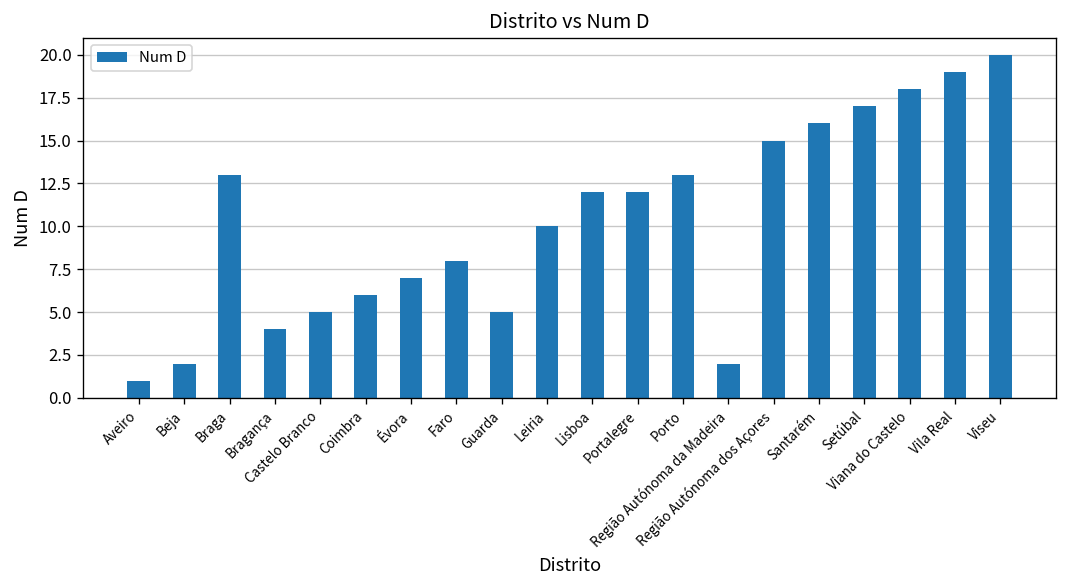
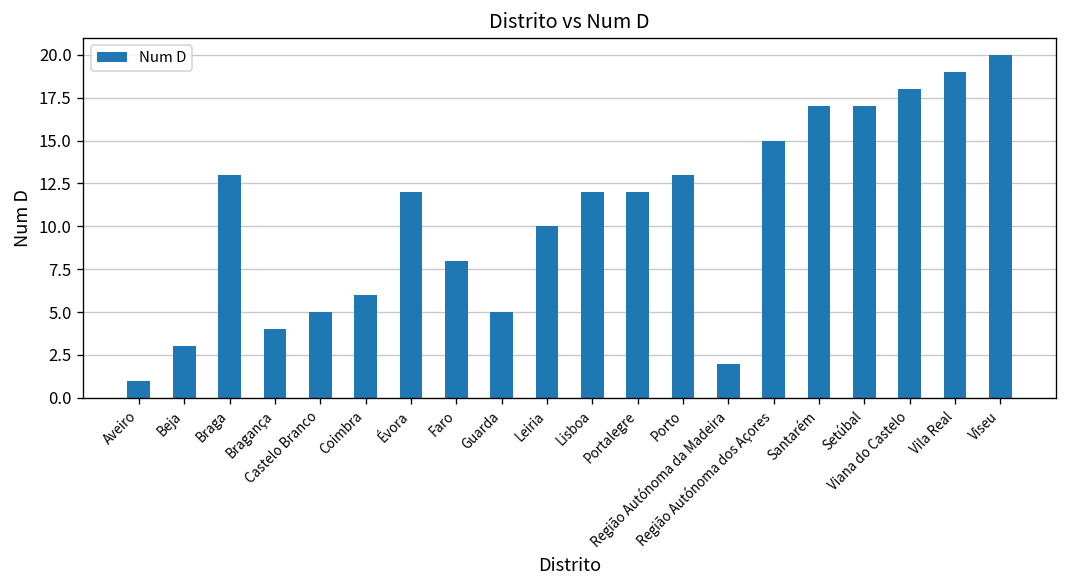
  {
    "Aveiro": 1,
-   "Beja": 2,
+   "Beja": 3,
    "Braga": 13,
    "Bragança": 4,
    "Castelo Branco": 5,
    "Coimbra": 6,
-   "Évora": 7,
+   "Évora": 12,
    "Faro": 8,
    "Guarda": 5,
    "Leiria": 10,
    "Lisboa": 12,
    "Portalegre": 12,
    "Porto": 13,
    "Região Autónoma da Madeira": 2,
    "Região Autónoma dos Açores": 15,
-   "Santarém": 16,
+   "Santarém": 17,
    "Setúbal": 17,
    "Viana do Castelo": 18,
    "Vila Real": 19,
    "Viseu": 20
  }
